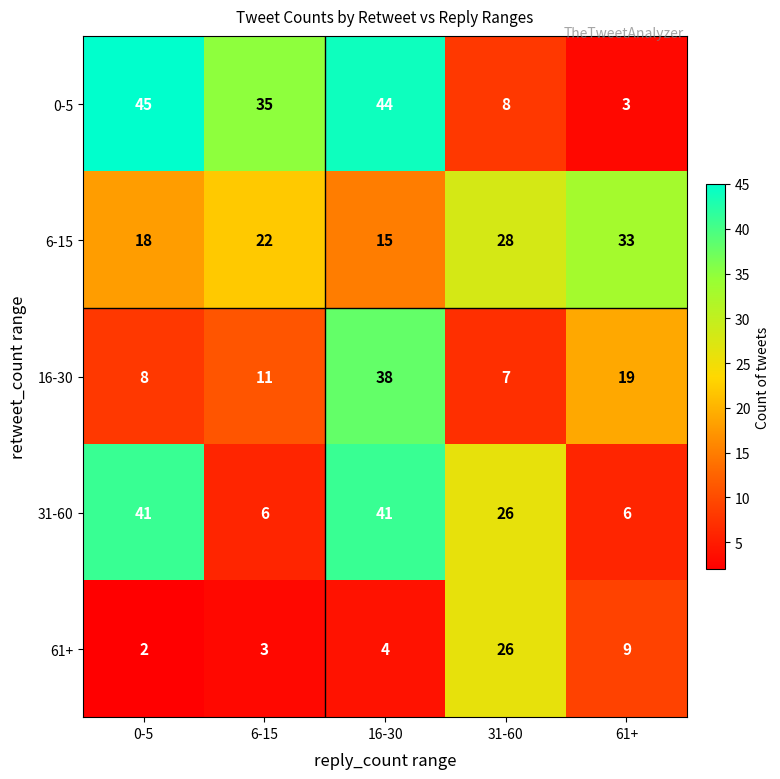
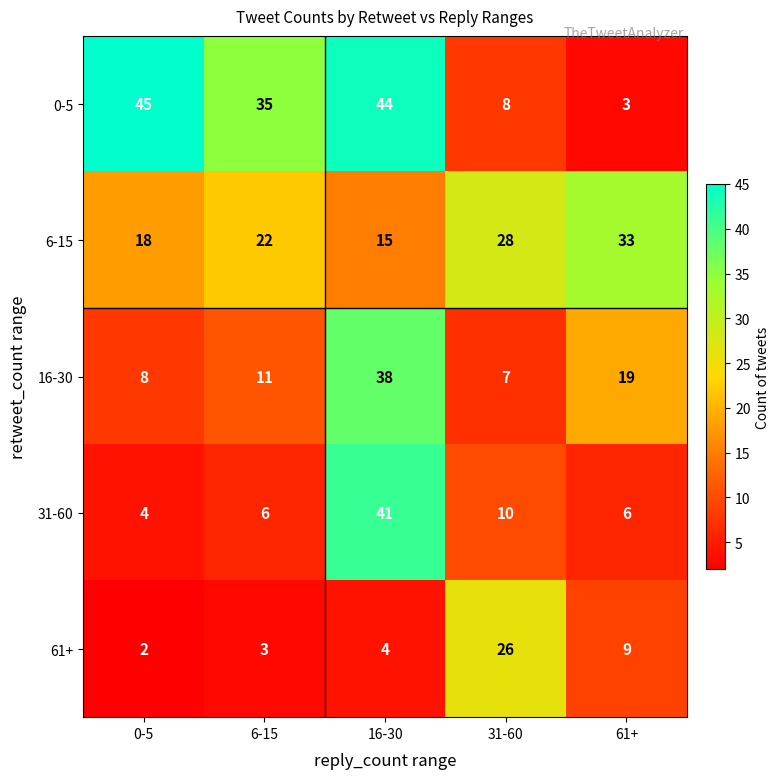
  {
    "0-5": {
      "0-5": 45,
      "6-15": 35,
      "16-30": 44,
      "31-60": 8,
      "61+": 3
    },
    "6-15": {
      "0-5": 18,
      "6-15": 22,
      "16-30": 15,
      "31-60": 28,
      "61+": 33
    },
    "16-30": {
      "0-5": 8,
      "6-15": 11,
      "16-30": 38,
      "31-60": 7,
      "61+": 19
    },
    "31-60": {
-     "0-5": 41,
+     "0-5": 4,
      "6-15": 6,
      "16-30": 41,
-     "31-60": 26,
+     "31-60": 10,
      "61+": 6
    },
    "61+": {
      "0-5": 2,
      "6-15": 3,
      "16-30": 4,
      "31-60": 26,
      "61+": 9
    }
  }
